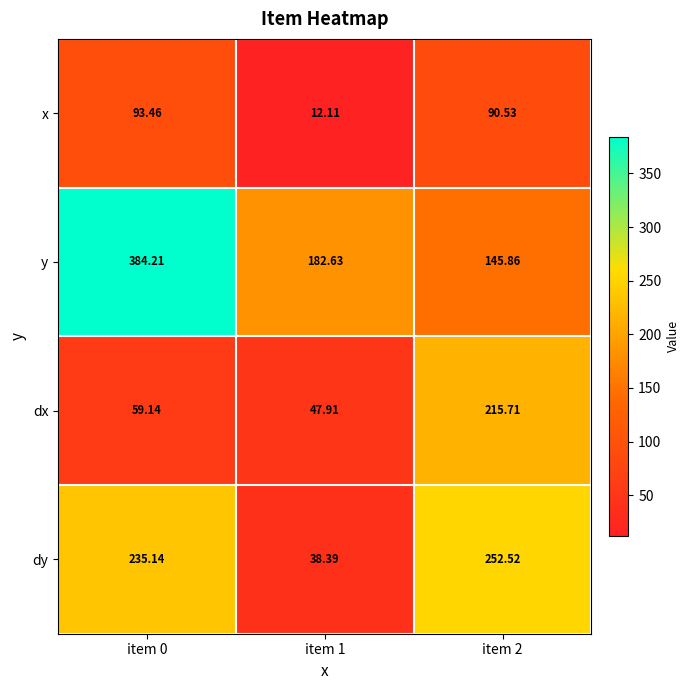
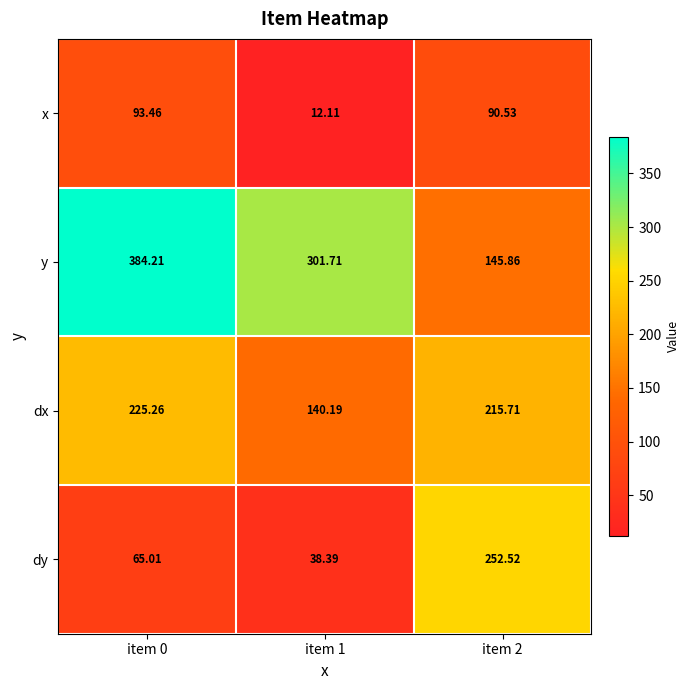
  {
    "x": {
      "item 0": 93.46,
      "item 1": 12.11,
      "item 2": 90.53
    },
    "y": {
      "item 0": 384.21,
-     "item 1": 182.63,
+     "item 1": 301.71,
      "item 2": 145.86
    },
    "dx": {
-     "item 0": 59.14,
-     "item 1": 47.91,
+     "item 0": 225.26,
+     "item 1": 140.19,
      "item 2": 215.71
    },
    "dy": {
-     "item 0": 235.14,
+     "item 0": 65.01,
      "item 1": 38.39,
      "item 2": 252.52
    }
  }
